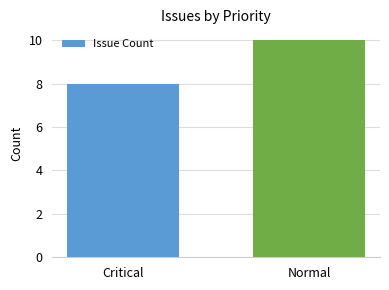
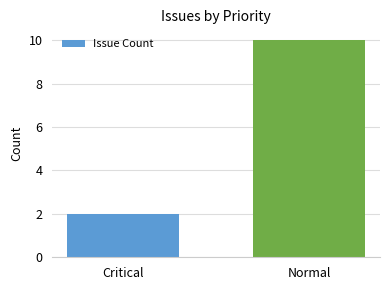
  {
-   "Critical": 8,
+   "Critical": 2,
    "Normal": 10
  }
